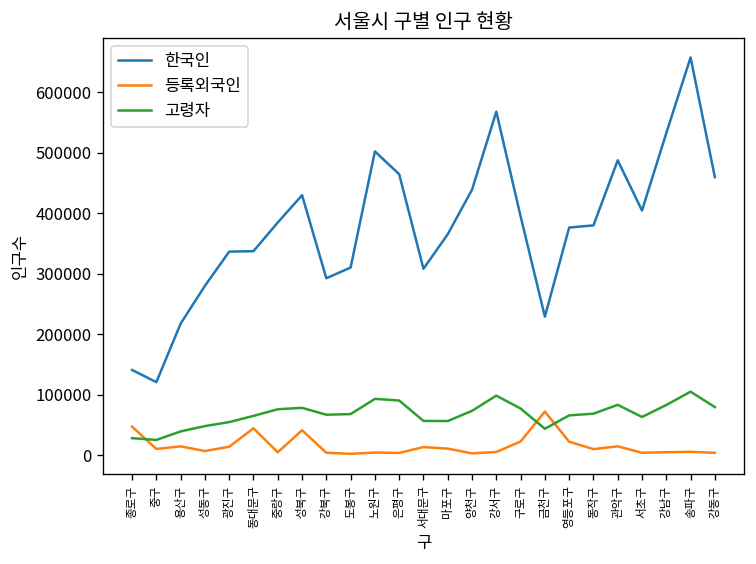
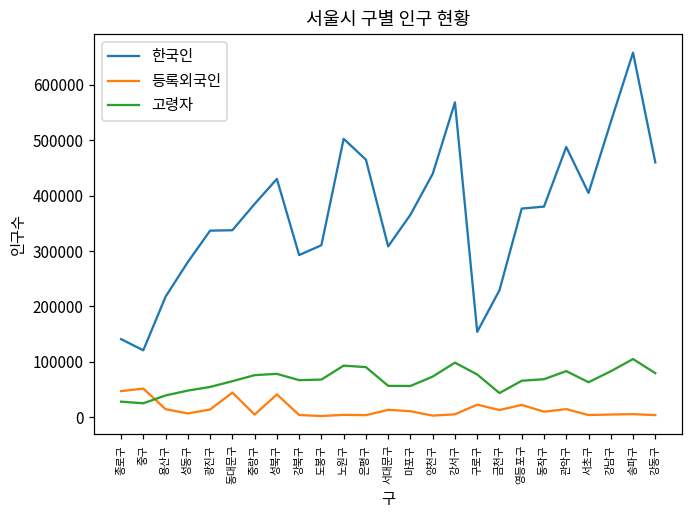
  {
    "한국인": {
      "종로구": 140000,
      "중구": 120000,
      "용산구": 220000,
      "성동구": 280000,
      "광진구": 340000,
      "동대문구": 340000,
      "중랑구": 390000,
      "성북구": 430000,
      "강북구": 290000,
      "도봉구": 310000,
      "노원구": 500000,
      "은평구": 460000,
      "서대문구": 310000,
      "마포구": 370000,
      "양천구": 440000,
      "강서구": 570000,
-     "구로구": 400000,
+     "구로구": 150000,
      "금천구": 230000,
      "영등포구": 380000,
      "동작구": 380000,
      "관악구": 490000,
      "서초구": 400000,
      "강남구": 530000,
      "송파구": 660000,
      "강동구": 460000
    },
    "등록외국인": {
      "종로구": 50000,
-     "중구": 10000,
+     "중구": 50000,
      "용산구": 10000,
      "성동구": 10000,
      "광진구": 10000,
      "동대문구": 40000,
      "중랑구": 0,
      "성북구": 40000,
      "강북구": 0,
      "도봉구": 0,
      "노원구": 0,
      "은평구": 0,
      "서대문구": 10000,
      "마포구": 10000,
      "양천구": 0,
      "강서구": 10000,
      "구로구": 20000,
-     "금천구": 70000,
+     "금천구": 10000,
      "영등포구": 20000,
      "동작구": 10000,
      "관악구": 10000,
      "서초구": 0,
      "강남구": 10000,
      "송파구": 10000,
      "강동구": 0
    },
    "고령자": {
      "종로구": 30000,
      "중구": 30000,
      "용산구": 40000,
      "성동구": 50000,
      "광진구": 50000,
      "동대문구": 70000,
      "중랑구": 80000,
      "성북구": 80000,
      "강북구": 70000,
      "도봉구": 70000,
      "노원구": 90000,
      "은평구": 90000,
      "서대문구": 60000,
      "마포구": 60000,
      "양천구": 70000,
      "강서구": 100000,
      "구로구": 80000,
      "금천구": 40000,
      "영등포구": 70000,
      "동작구": 70000,
      "관악구": 80000,
      "서초구": 60000,
      "강남구": 80000,
      "송파구": 110000,
      "강동구": 80000
    }
  }
